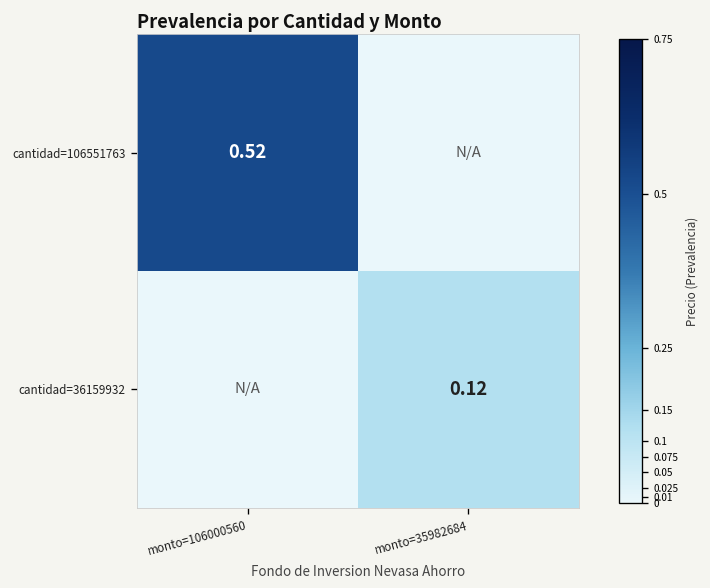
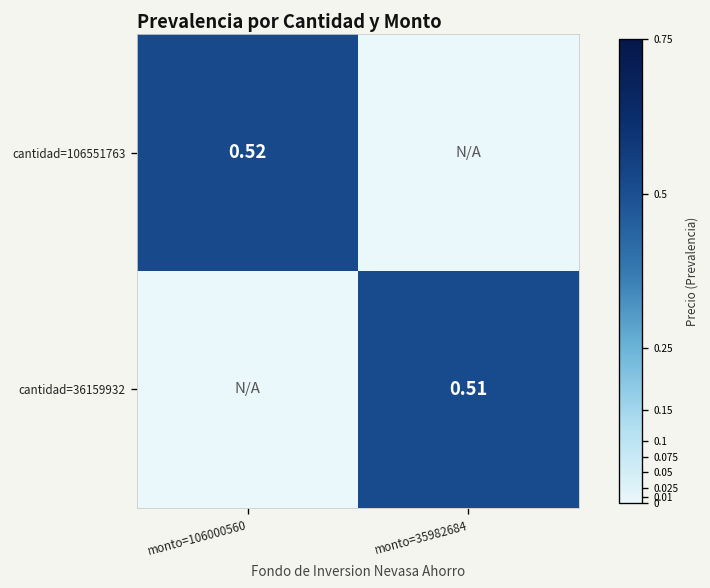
  {
    "cantidad=106551763": {
      "monto=106000560": 0.52
    },
    "cantidad=36159932": {
-     "monto=35982684": 0.12
+     "monto=35982684": 0.51
    }
  }
